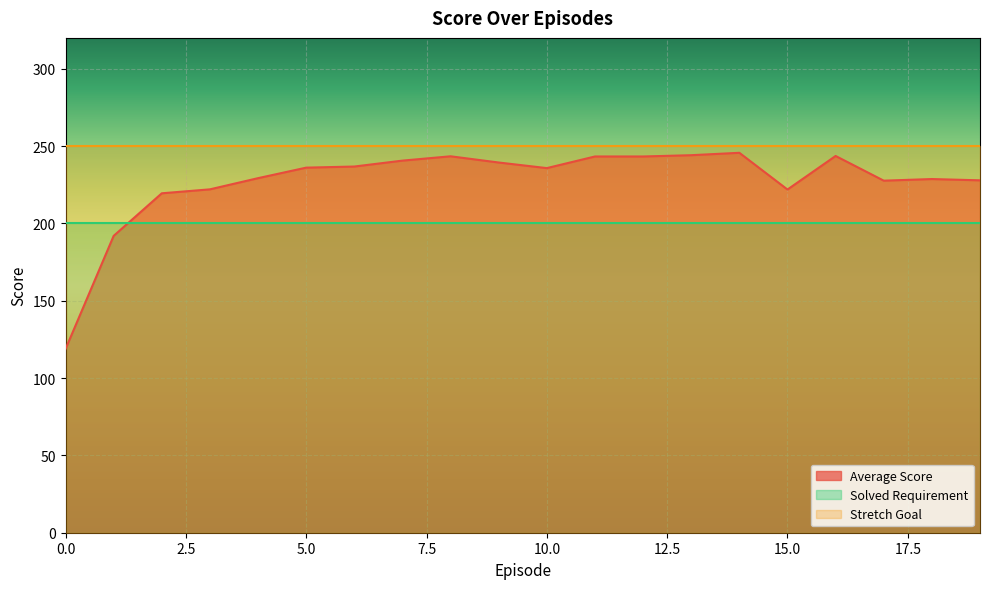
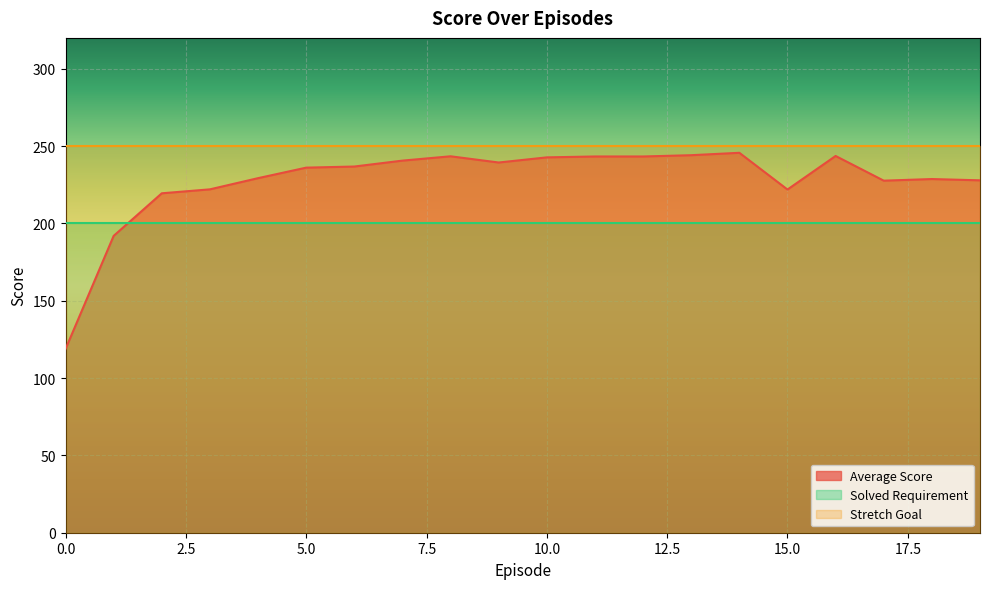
  {
    "Average Score": {
      "0.0": 119,
      "5.0": 236,
-     "10.0": 236,
+     "10.0": 243,
      "15.0": 222
    },
    "Solved Requirement": {
      "0.0": 200,
      "5.0": 200,
      "10.0": 200,
      "15.0": 200
    },
    "Stretch Goal": {
      "0.0": 250,
      "5.0": 250,
      "10.0": 250,
      "15.0": 250
    }
  }
